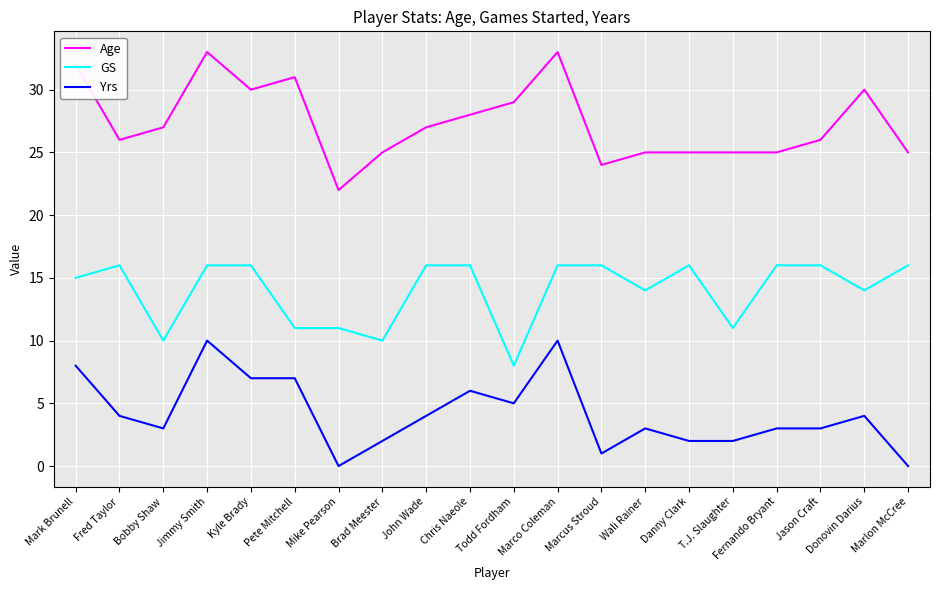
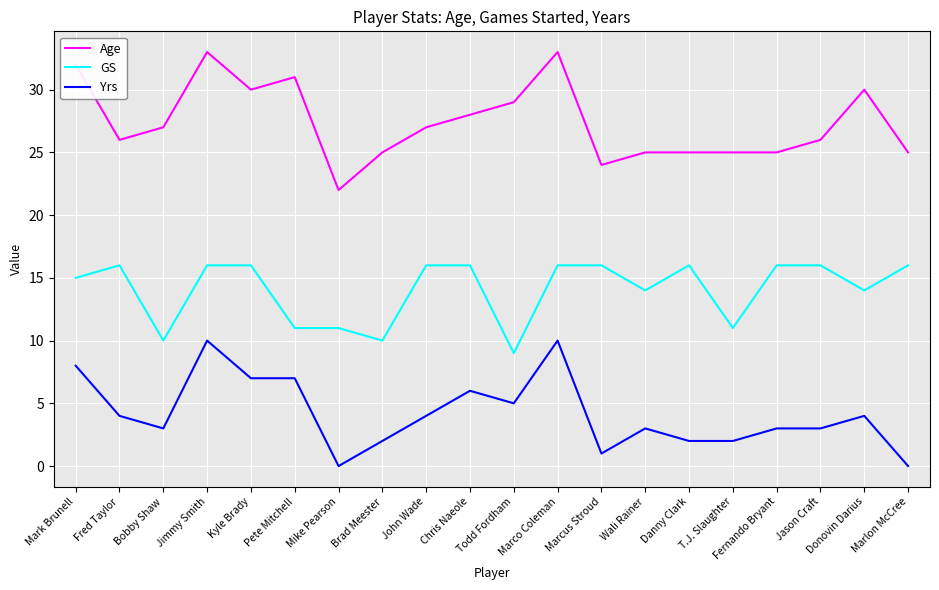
  {
    "Age": {
      "Fred Taylor": 26,
      "Bobby Shaw": 27,
      "Jimmy Smith": 33,
      "Kyle Brady": 30,
      "Pete Mitchell": 31,
      "Mike Pearson": 22,
      "Brad Meester": 25,
      "John Wade": 27,
      "Chris Naeole": 28,
      "Todd Fordham": 29,
      "Marco Coleman": 33,
      "Marcus Stroud": 24,
      "Wali Rainer": 25,
      "Danny Clark": 25,
      "T.J. Slaughter": 25,
      "Fernando Bryant": 25,
      "Jason Craft": 26,
      "Donovin Darius": 30,
      "Marlon McCree": 25
    },
    "GS": {
      "Mark Brunell": 15,
      "Fred Taylor": 16,
      "Bobby Shaw": 10,
      "Jimmy Smith": 16,
      "Kyle Brady": 16,
      "Pete Mitchell": 11,
      "Mike Pearson": 11,
      "Brad Meester": 10,
      "John Wade": 16,
      "Chris Naeole": 16,
-     "Todd Fordham": 8,
+     "Todd Fordham": 9,
      "Marco Coleman": 16,
      "Marcus Stroud": 16,
      "Wali Rainer": 14,
      "Danny Clark": 16,
      "T.J. Slaughter": 11,
      "Fernando Bryant": 16,
      "Jason Craft": 16,
      "Donovin Darius": 14,
      "Marlon McCree": 16
    },
    "Yrs": {
      "Mark Brunell": 8,
      "Fred Taylor": 4,
      "Bobby Shaw": 3,
      "Jimmy Smith": 10,
      "Kyle Brady": 7,
      "Pete Mitchell": 7,
      "Mike Pearson": 0,
      "Brad Meester": 2,
      "John Wade": 4,
      "Chris Naeole": 6,
      "Todd Fordham": 5,
      "Marco Coleman": 10,
      "Marcus Stroud": 1,
      "Wali Rainer": 3,
      "Danny Clark": 2,
      "T.J. Slaughter": 2,
      "Fernando Bryant": 3,
      "Jason Craft": 3,
      "Donovin Darius": 4,
      "Marlon McCree": 0
    }
  }
